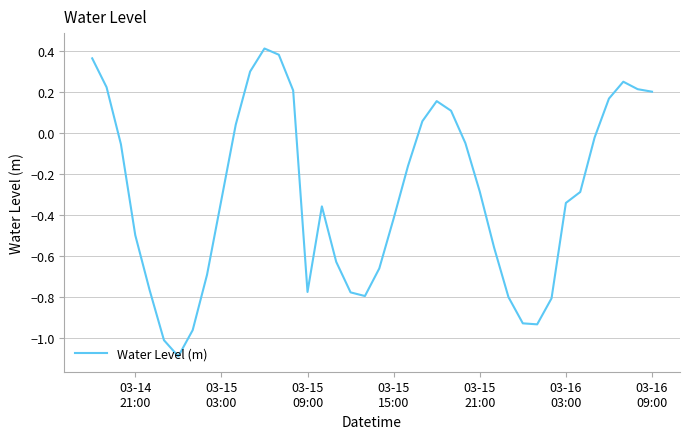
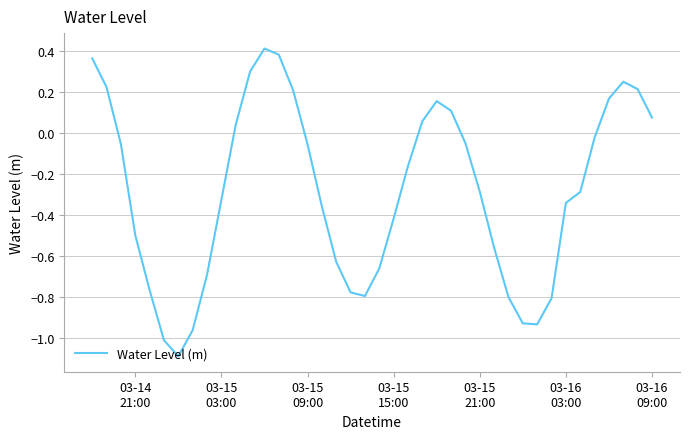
  {
    "03-14 21:00": -0.50,
    "03-15 03:00": -0.33,
-   "03-15 09:00": -0.77,
+   "03-15 09:00": -0.05,
    "03-15 15:00": -0.42,
    "03-15 21:00": -0.28,
    "03-16 03:00": -0.34,
-   "03-16 09:00": 0.20
+   "03-16 09:00": 0.08
  }
